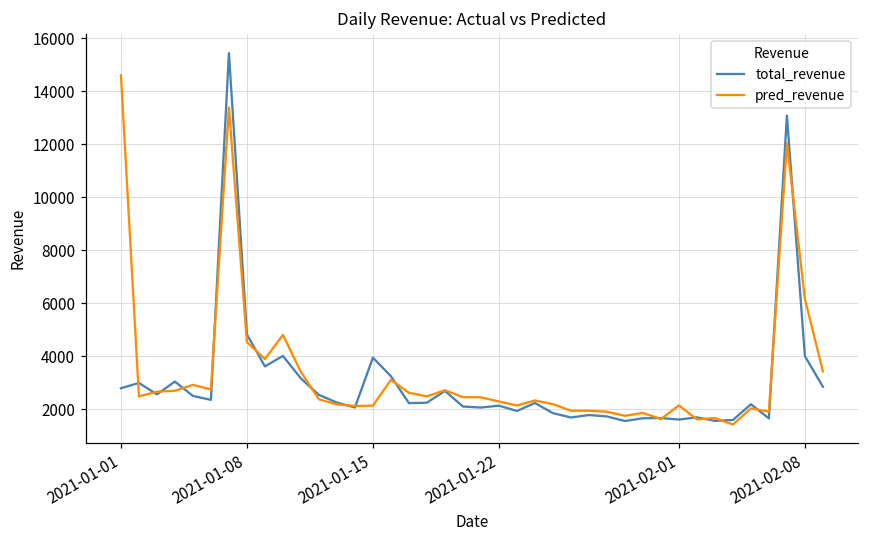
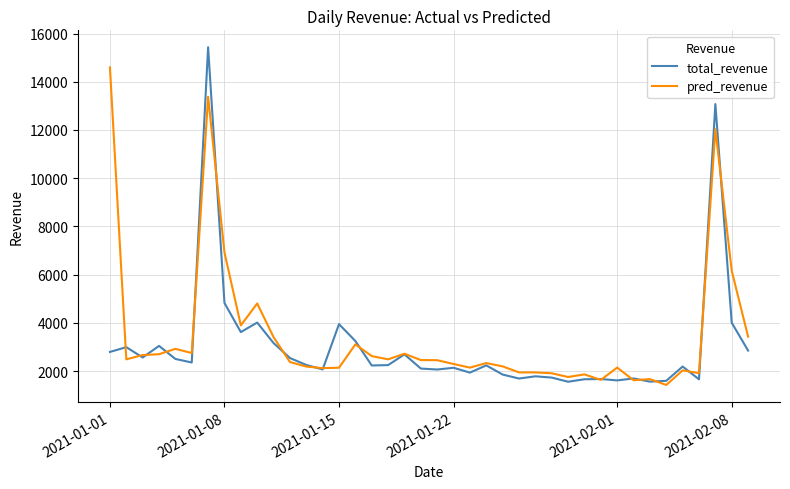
  {
    "total_revenue": {
      "2021-01-01": 2800,
      "2021-01-08": 4800,
      "2021-01-15": 3900,
      "2021-01-22": 2100,
      "2021-02-01": 1600,
      "2021-02-08": 4000
    },
    "pred_revenue": {
      "2021-01-01": 14600,
-     "2021-01-08": 4500,
+     "2021-01-08": 6900,
      "2021-01-15": 2100,
      "2021-01-22": 2300,
      "2021-02-01": 2100,
      "2021-02-08": 6200
    }
  }
